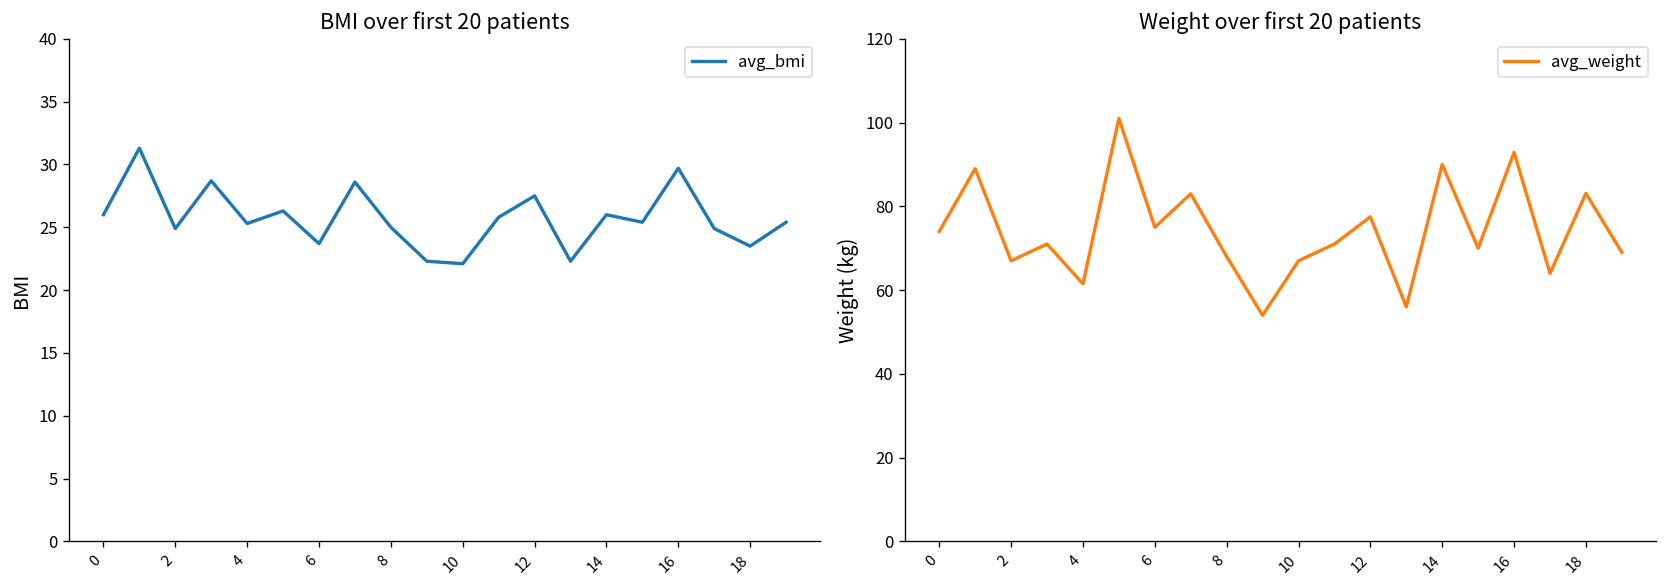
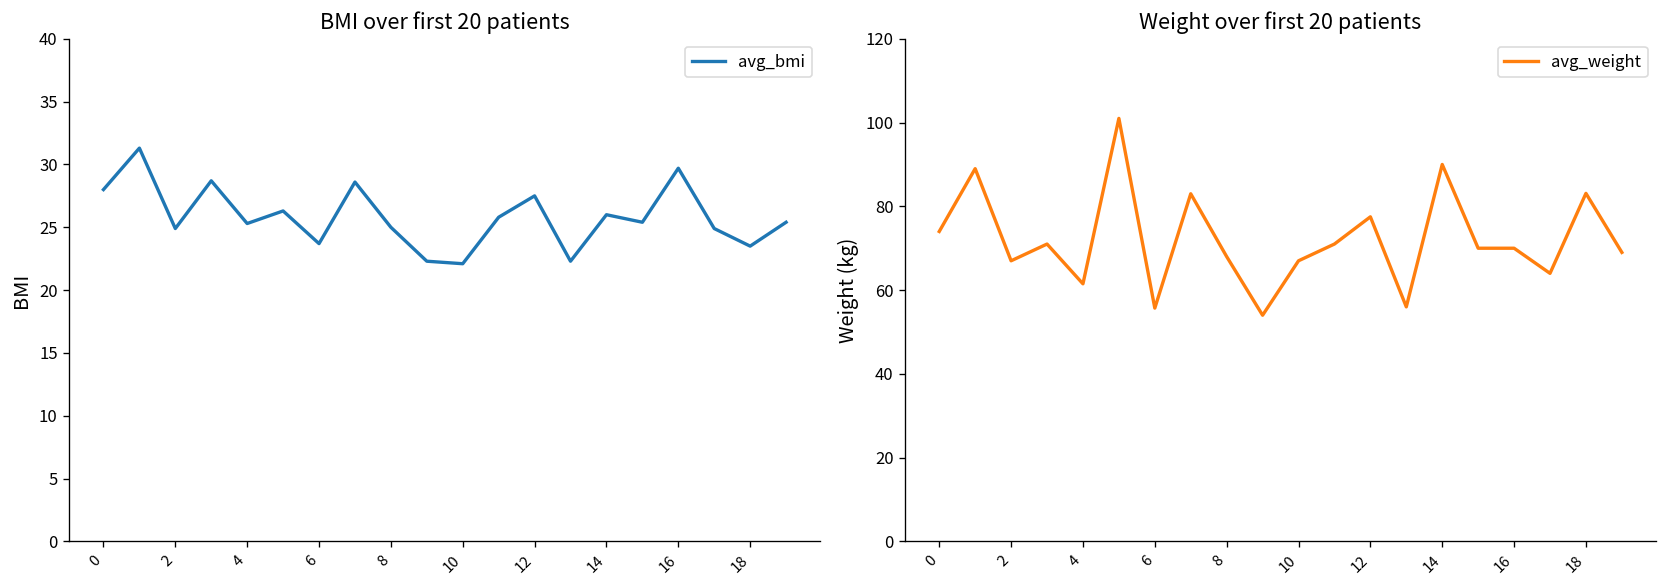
  {
    "BMI over first 20 patients": {
-     "0": 26,
+     "0": 28,
      "2": 25,
      "4": 25.3,
      "6": 23.7,
      "8": 25,
      "10": 22,
      "12": 27.5,
      "14": 26,
      "16": 29.7,
      "18": 23.5
    },
    "Weight over first 20 patients": {
      "0": 74,
      "2": 67,
      "4": 62,
-     "6": 75,
+     "6": 56,
      "8": 68,
      "10": 67,
      "12": 78,
      "14": 90,
-     "16": 93,
+     "16": 70,
      "18": 83
    }
  }
